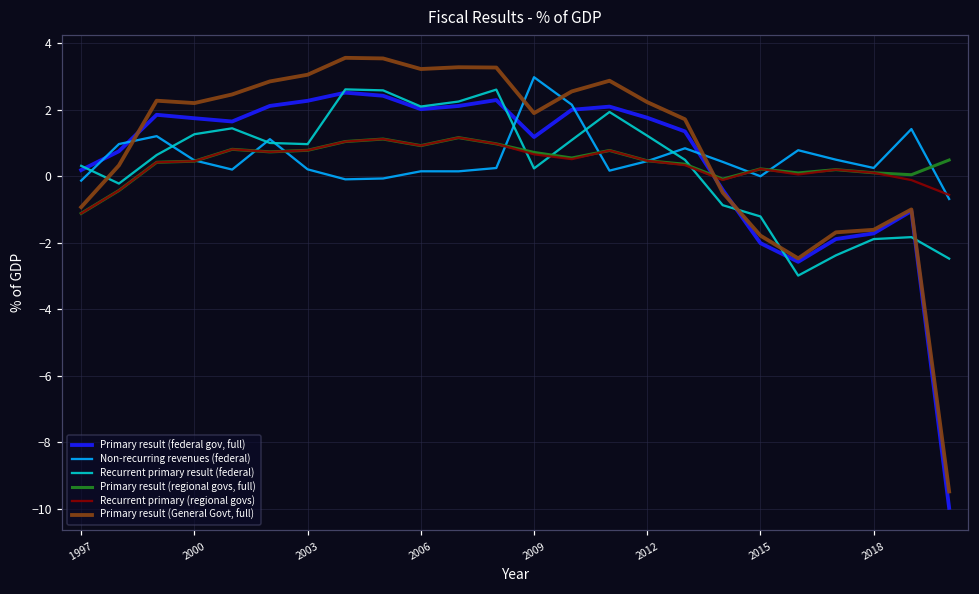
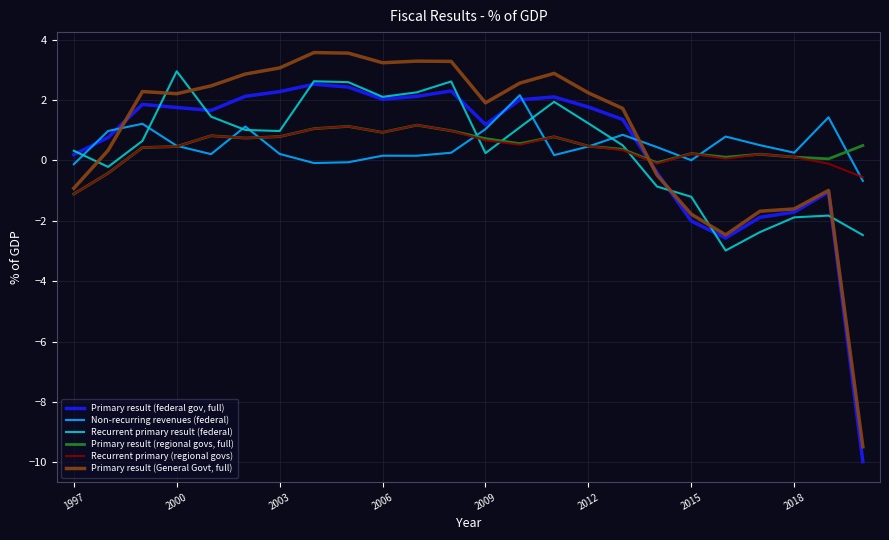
  {
    "Primary result (federal gov, full)": {
      "1997": 0.2,
      "2000": 1.7,
      "2003": 2.3,
      "2009": 1.2,
      "2012": 1.8,
      "2015": -2.0,
      "2018": -1.7
    },
    "Non-recurring revenues (federal)": {
      "1997": -0.1,
      "2003": 0.2,
      "2006": 0.2,
-     "2009": 3.0,
+     "2009": 1.0,
      "2015": 0.0,
      "2018": 0.3
    },
    "Recurrent primary result (federal)": {
      "1997": 0.3,
-     "2000": 1.3,
+     "2000": 2.9,
      "2003": 1.0,
      "2009": 0.2,
      "2012": 1.2,
      "2015": -1.2,
      "2018": -1.9
    },
    "Primary result (General Govt, full)": {
      "1997": -0.9,
      "2000": 2.2,
      "2003": 3.1,
      "2006": 3.2,
      "2009": 1.9,
      "2012": 2.2,
      "2015": -1.8,
      "2018": -1.6
    }
  }
